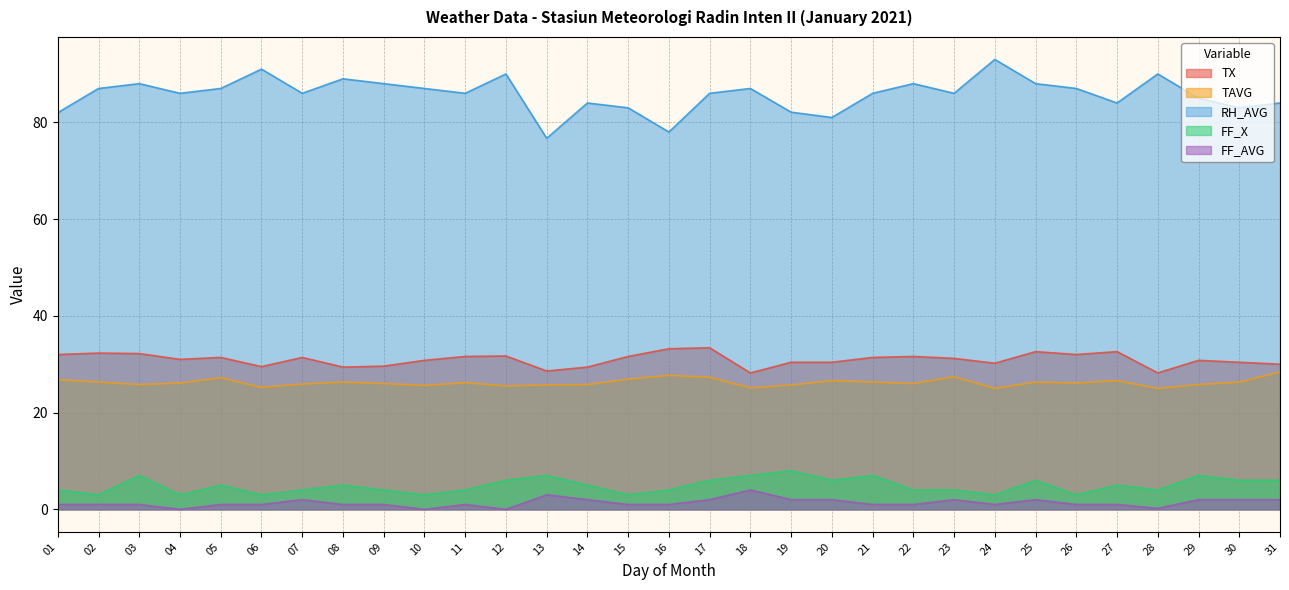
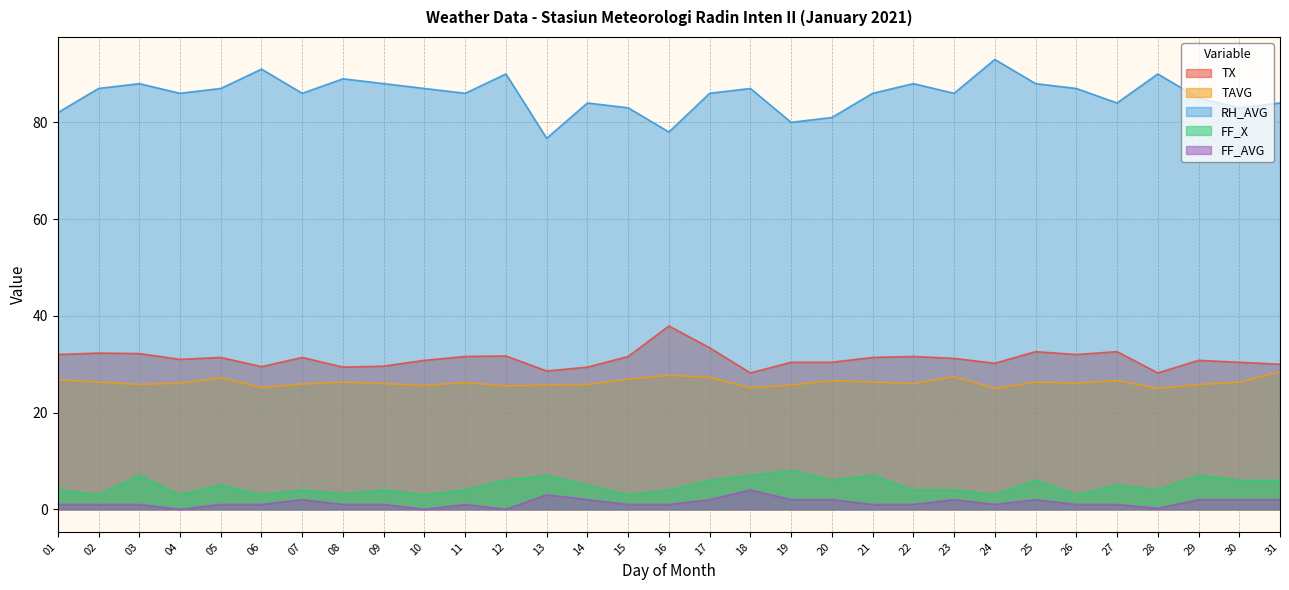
  {
    "TX": {
      "01": 32,
      "02": 32,
      "03": 32,
      "04": 31,
      "05": 31,
      "06": 30,
      "07": 31,
      "08": 29,
      "09": 30,
      "10": 31,
      "11": 32,
      "12": 32,
      "13": 29,
      "14": 29,
      "15": 32,
-     "16": 33,
+     "16": 38,
      "17": 33,
      "18": 28,
      "19": 30,
      "20": 30,
      "21": 31,
      "22": 32,
      "23": 31,
      "24": 30,
      "25": 33,
      "26": 32,
      "27": 33,
      "28": 28,
      "29": 31,
      "30": 30,
      "31": 30
    },
    "TAVG": {
      "01": 27,
      "02": 26,
      "03": 26,
      "04": 26,
      "05": 27,
      "06": 25,
      "07": 26,
      "08": 26,
      "09": 26,
      "10": 26,
      "11": 26,
      "12": 26,
      "13": 26,
      "14": 26,
      "15": 27,
      "16": 28,
      "17": 27,
      "18": 25,
      "19": 26,
      "20": 27,
      "21": 26,
      "22": 26,
      "23": 27,
      "24": 25,
      "25": 26,
      "26": 26,
      "27": 27,
      "28": 25,
      "29": 26,
      "30": 26,
      "31": 28
    },
    "RH_AVG": {
      "01": 82,
      "02": 87,
      "03": 88,
      "04": 86,
      "05": 87,
      "06": 91,
      "07": 86,
      "08": 89,
      "09": 88,
      "10": 87,
      "11": 86,
      "12": 90,
      "13": 77,
      "14": 84,
      "15": 83,
      "16": 78,
      "17": 86,
      "18": 87,
-     "19": 82,
+     "19": 80,
      "20": 81,
      "21": 86,
      "22": 88,
      "23": 86,
      "24": 93,
      "25": 88,
      "26": 87,
      "27": 84,
      "28": 90,
      "31": 84
    },
    "FF_X": {
      "01": 4,
      "02": 3,
      "03": 7,
      "04": 3,
      "05": 5,
      "06": 3,
      "07": 4,
-     "08": 5,
+     "08": 3,
      "09": 4,
      "10": 3,
      "11": 4,
      "12": 6,
      "13": 7,
      "14": 5,
      "15": 3,
      "16": 4,
      "17": 6,
      "18": 7,
      "19": 8,
      "20": 6,
      "21": 7,
      "22": 4,
      "23": 4,
      "24": 3,
      "25": 6,
      "26": 3,
      "27": 5,
      "28": 4,
      "29": 7,
      "30": 6,
      "31": 6
    },
    "FF_AVG": {
      "01": 1,
      "02": 1,
      "03": 1,
      "04": 0,
      "05": 1,
      "06": 1,
      "07": 2,
      "08": 1,
      "09": 1,
      "10": 0,
      "11": 1,
      "12": 0,
      "13": 3,
      "14": 2,
      "15": 1,
      "16": 1,
      "17": 2,
      "18": 4,
      "19": 2,
      "20": 2,
      "21": 1,
      "22": 1,
      "23": 2,
      "24": 1,
      "25": 2,
      "26": 1,
      "27": 1,
      "28": 0,
      "29": 2,
      "30": 2,
      "31": 2
    }
  }
